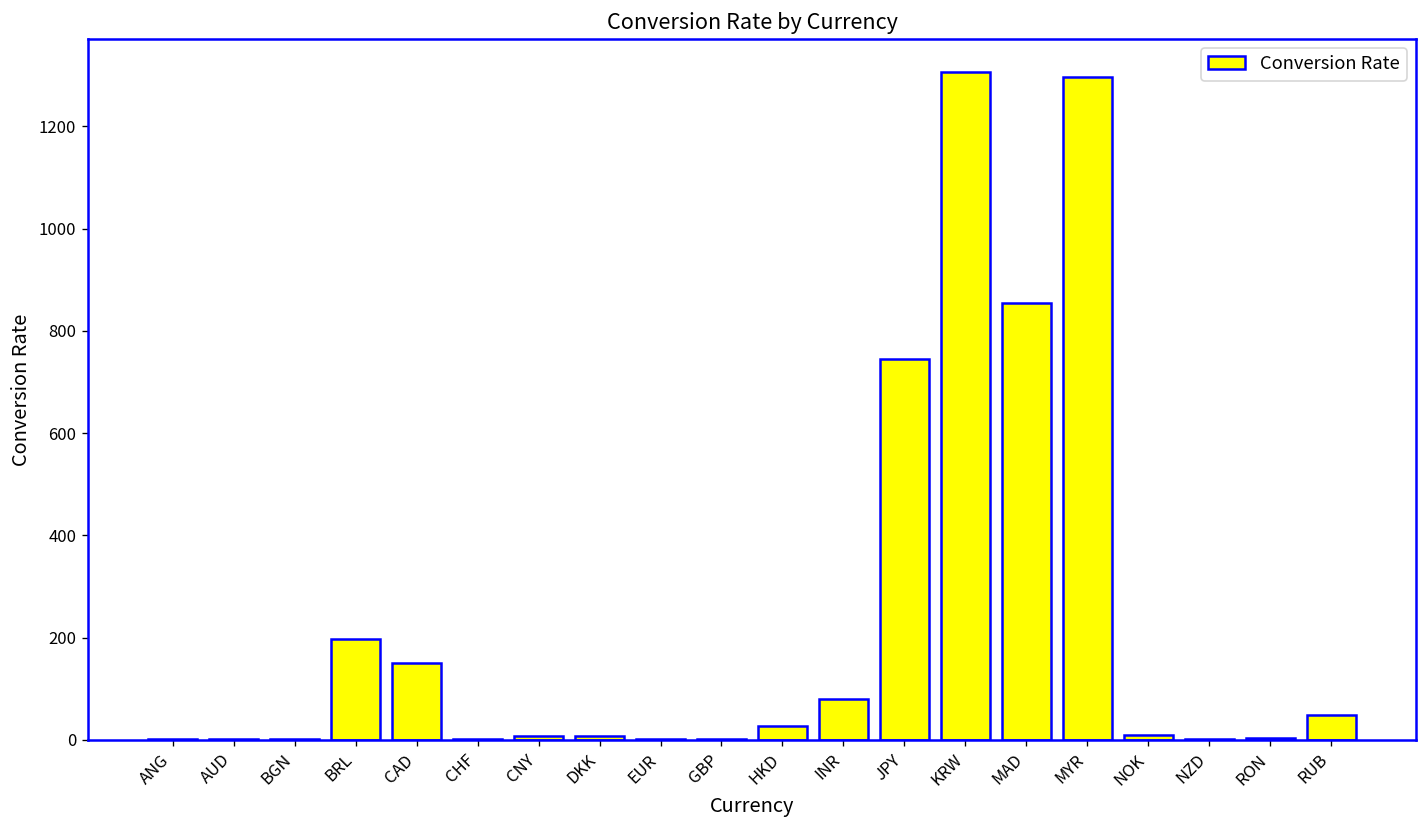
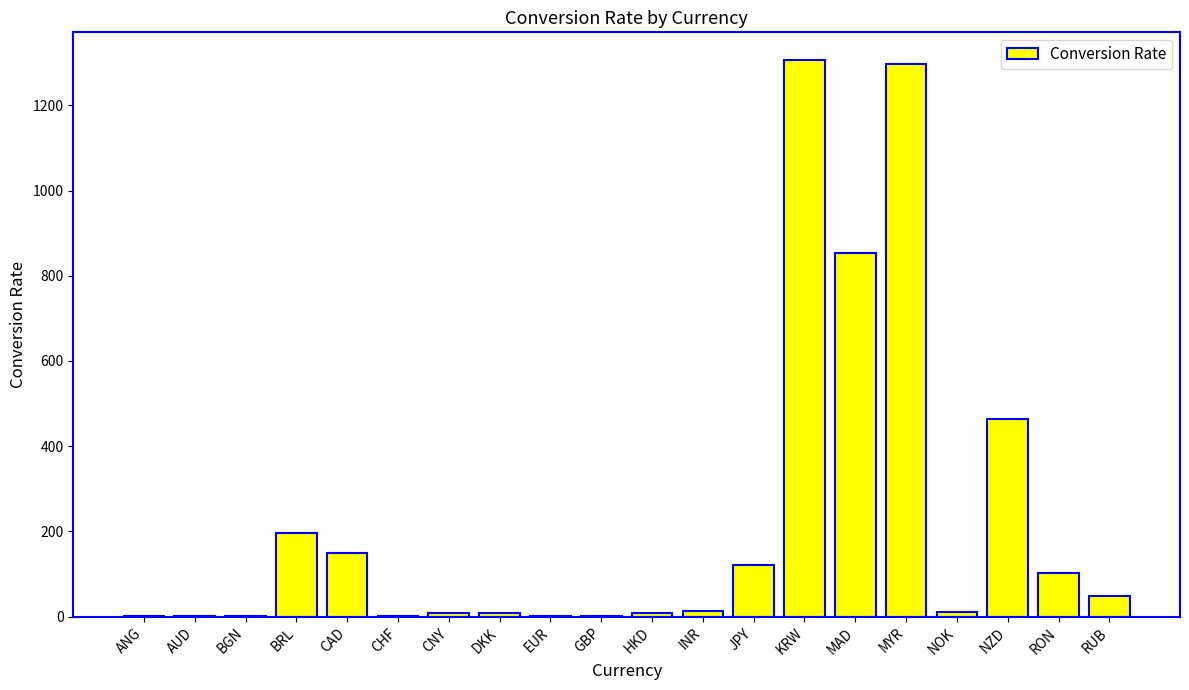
  {
    "BRL": 200,
    "CAD": 150,
    "CNY": 10,
    "DKK": 10,
-   "HKD": 30,
-   "INR": 80,
-   "JPY": 750,
+   "HKD": 10,
+   "INR": 10,
+   "JPY": 120,
    "KRW": 1310,
    "MAD": 850,
    "MYR": 1300,
    "NOK": 10,
-   "NZD": 0,
-   "RON": 0,
+   "NZD": 460,
+   "RON": 100,
    "RUB": 50
  }
